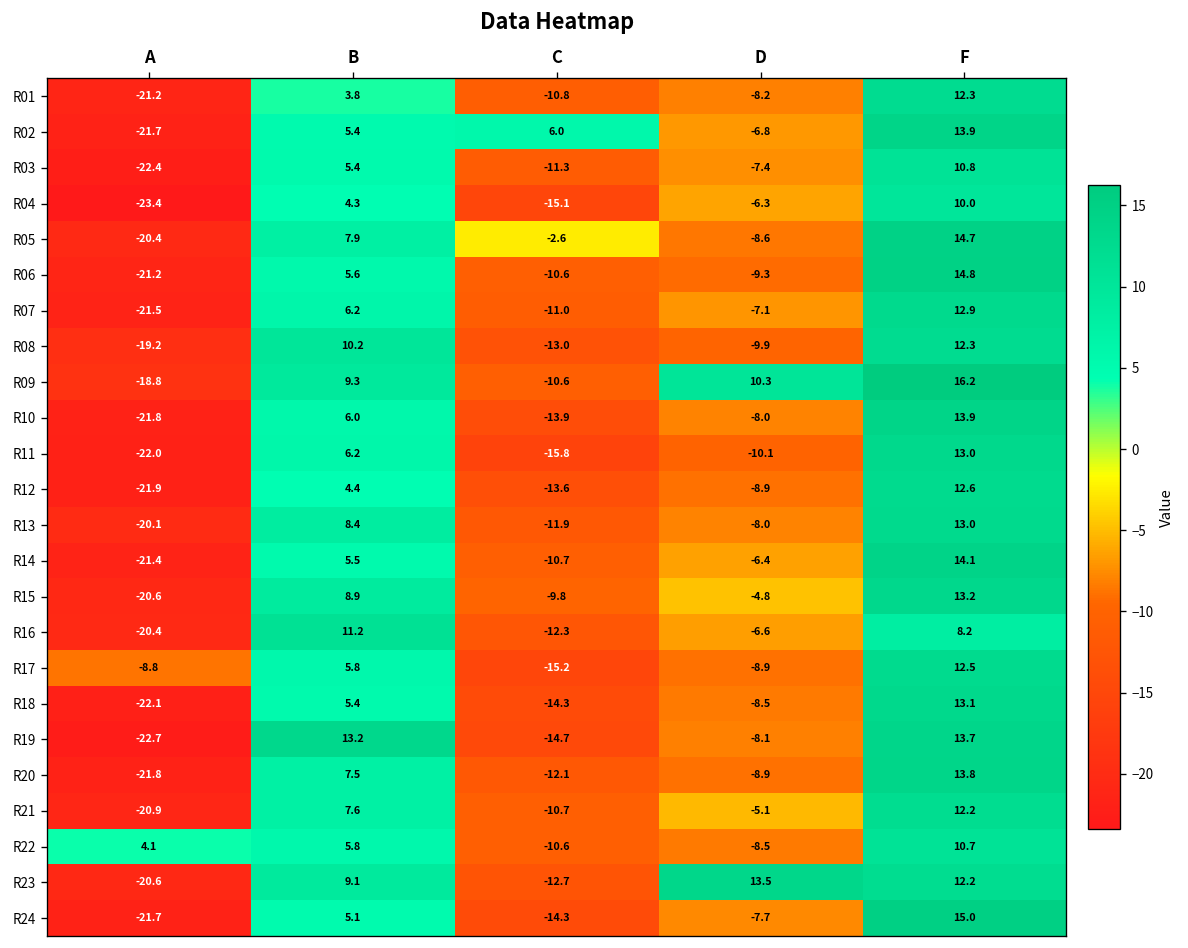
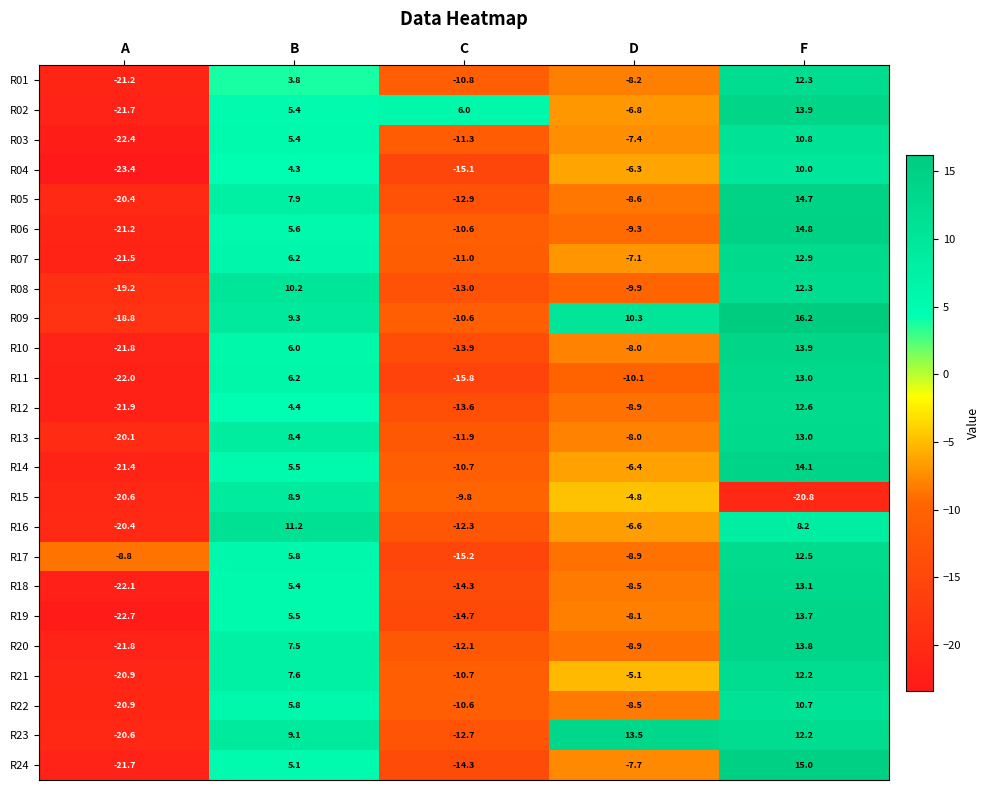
  {
    "R01": {
      "A": -21.2,
      "B": 3.8,
      "C": -10.8,
      "D": -8.2,
      "F": 12.3
    },
    "R02": {
      "A": -21.7,
      "B": 5.4,
      "C": 6.0,
      "D": -6.8,
      "F": 13.9
    },
    "R03": {
      "A": -22.4,
      "B": 5.4,
      "C": -11.3,
      "D": -7.4,
      "F": 10.8
    },
    "R04": {
      "A": -23.4,
      "B": 4.3,
      "C": -15.1,
      "D": -6.3,
      "F": 10.0
    },
    "R05": {
      "A": -20.4,
      "B": 7.9,
-     "C": -2.6,
+     "C": -12.9,
      "D": -8.6,
      "F": 14.7
    },
    "R06": {
      "A": -21.2,
      "B": 5.6,
      "C": -10.6,
      "D": -9.3,
      "F": 14.8
    },
    "R07": {
      "A": -21.5,
      "B": 6.2,
      "C": -11.0,
      "D": -7.1,
      "F": 12.9
    },
    "R08": {
      "A": -19.2,
      "B": 10.2,
      "C": -13.0,
      "D": -9.9,
      "F": 12.3
    },
    "R09": {
      "A": -18.8,
      "B": 9.3,
      "C": -10.6,
      "D": 10.3,
      "F": 16.2
    },
    "R10": {
      "A": -21.8,
      "B": 6.0,
      "C": -13.9,
      "D": -8.0,
      "F": 13.9
    },
    "R11": {
      "A": -22.0,
      "B": 6.2,
      "C": -15.8,
      "D": -10.1,
      "F": 13.0
    },
    "R12": {
      "A": -21.9,
      "B": 4.4,
      "C": -13.6,
      "D": -8.9,
      "F": 12.6
    },
    "R13": {
      "A": -20.1,
      "B": 8.4,
      "C": -11.9,
      "D": -8.0,
      "F": 13.0
    },
    "R14": {
      "A": -21.4,
      "B": 5.5,
      "C": -10.7,
      "D": -6.4,
      "F": 14.1
    },
    "R15": {
      "A": -20.6,
      "B": 8.9,
      "C": -9.8,
      "D": -4.8,
-     "F": 13.2
+     "F": -20.8
    },
    "R16": {
      "A": -20.4,
      "B": 11.2,
      "C": -12.3,
      "D": -6.6,
      "F": 8.2
    },
    "R17": {
      "A": -8.8,
      "B": 5.8,
      "C": -15.2,
      "D": -8.9,
      "F": 12.5
    },
    "R18": {
      "A": -22.1,
      "B": 5.4,
      "C": -14.3,
      "D": -8.5,
      "F": 13.1
    },
    "R19": {
      "A": -22.7,
-     "B": 13.2,
+     "B": 5.5,
      "C": -14.7,
      "D": -8.1,
      "F": 13.7
    },
    "R20": {
      "A": -21.8,
      "B": 7.5,
      "C": -12.1,
      "D": -8.9,
      "F": 13.8
    },
    "R21": {
      "A": -20.9,
      "B": 7.6,
      "C": -10.7,
      "D": -5.1,
      "F": 12.2
    },
    "R22": {
-     "A": 4.1,
+     "A": -20.9,
      "B": 5.8,
      "C": -10.6,
      "D": -8.5,
      "F": 10.7
    },
    "R23": {
      "A": -20.6,
      "B": 9.1,
      "C": -12.7,
      "D": 13.5,
      "F": 12.2
    },
    "R24": {
      "A": -21.7,
      "B": 5.1,
      "C": -14.3,
      "D": -7.7,
      "F": 15.0
    }
  }
